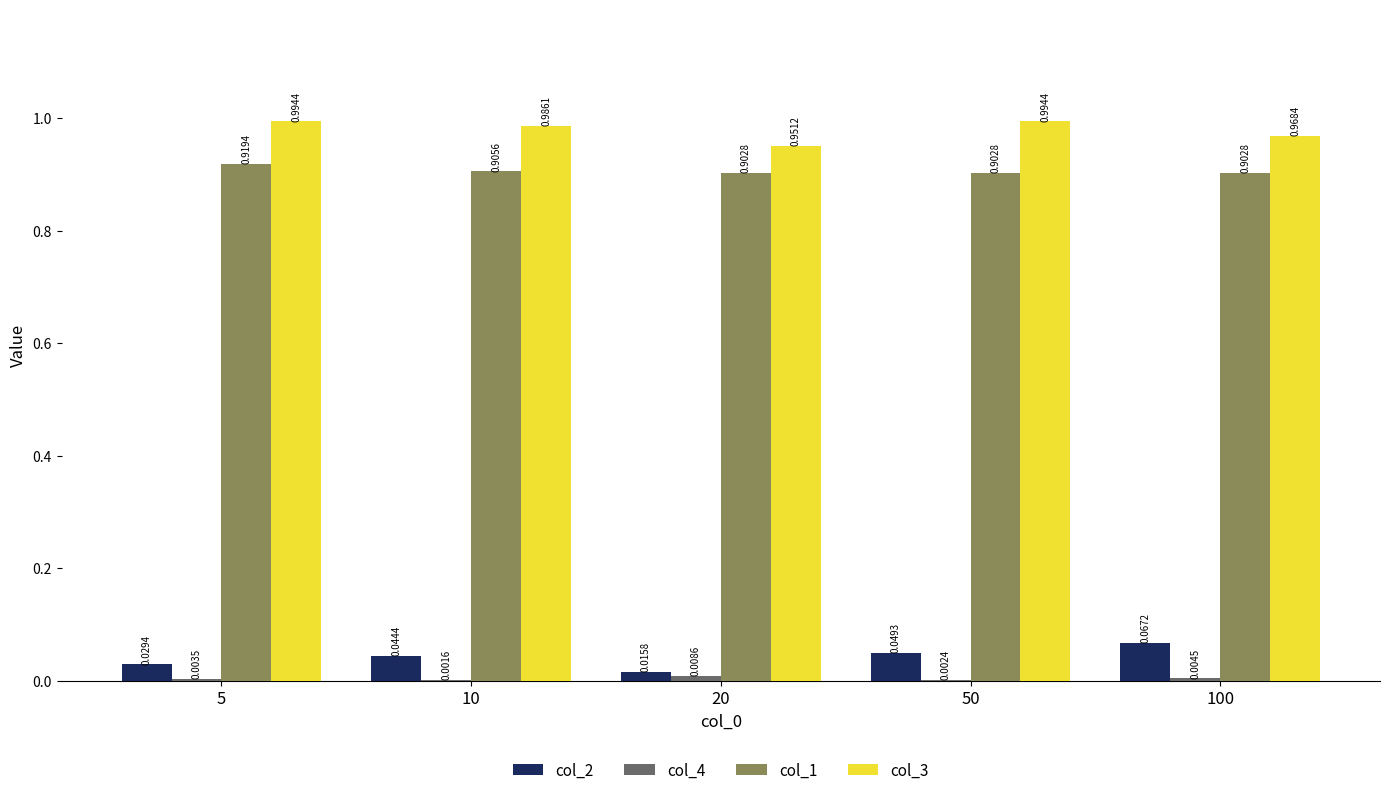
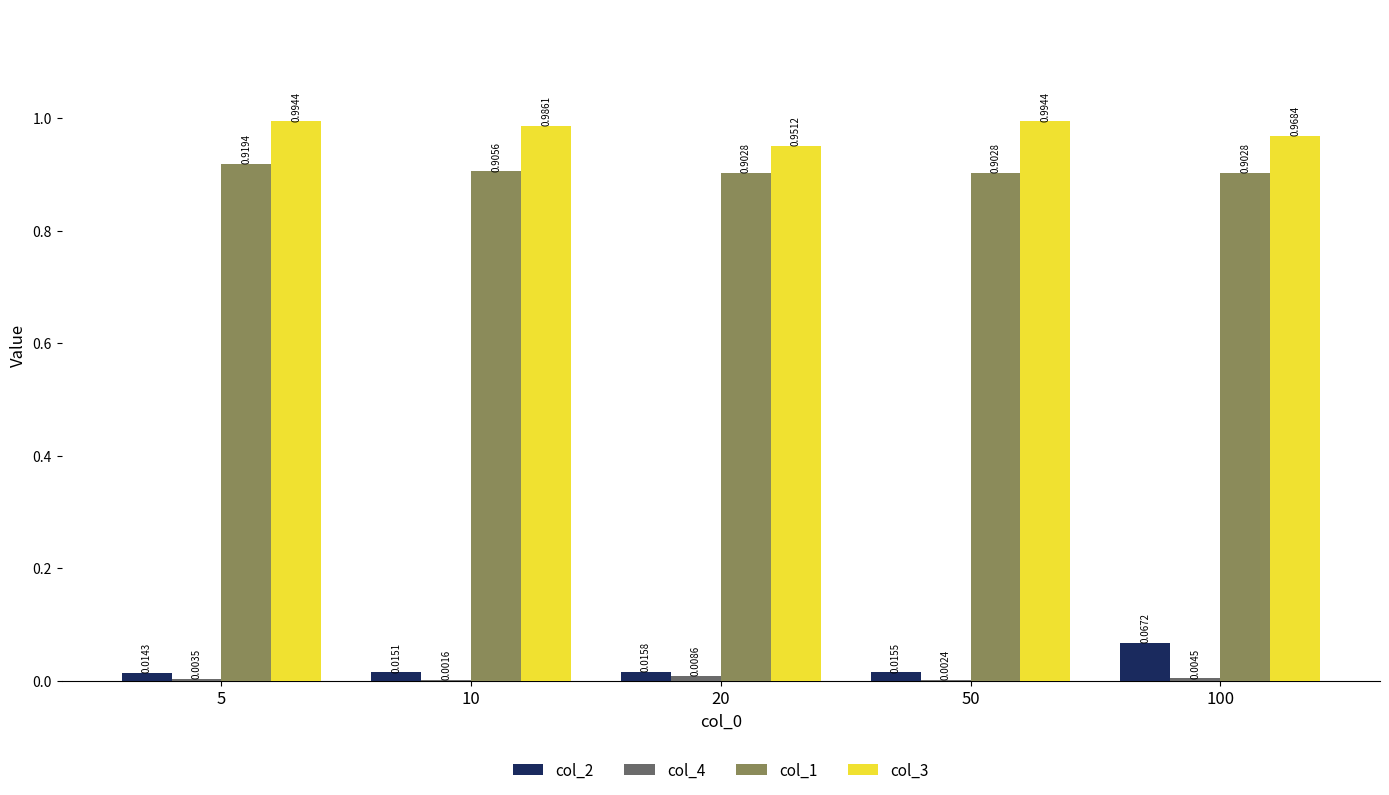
  {
    "col_2": {
-     "5": 0.0294,
-     "10": 0.0444,
+     "5": 0.0143,
+     "10": 0.0151,
      "20": 0.0158,
-     "50": 0.0493,
+     "50": 0.0155,
      "100": 0.0672
    },
    "col_3": {
      "5": 0.9944,
      "10": 0.9861,
      "20": 0.9512,
      "50": 0.9944,
      "100": 0.9684
    }
  }
